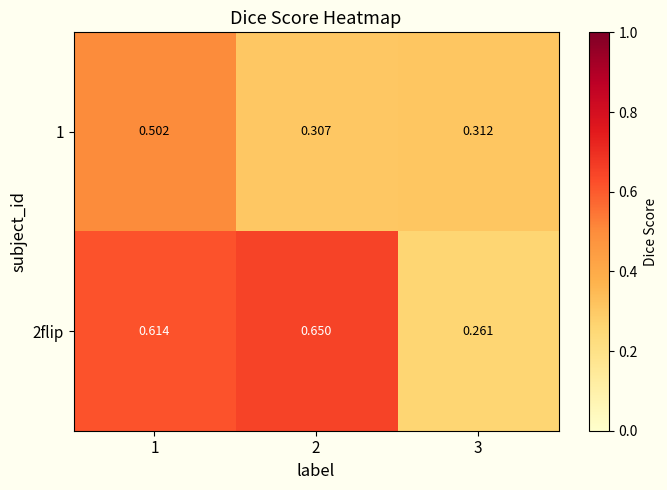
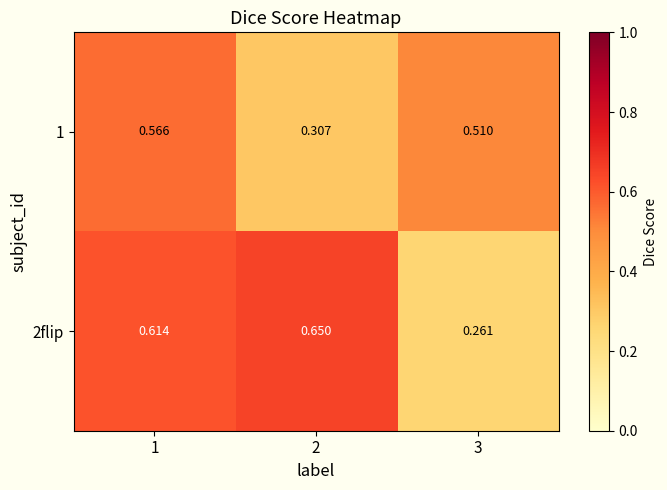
  {
    "1": {
-     "1": 0.502,
+     "1": 0.566,
      "2": 0.307,
-     "3": 0.312
+     "3": 0.510
    },
    "2flip": {
      "1": 0.614,
      "2": 0.650,
      "3": 0.261
    }
  }
